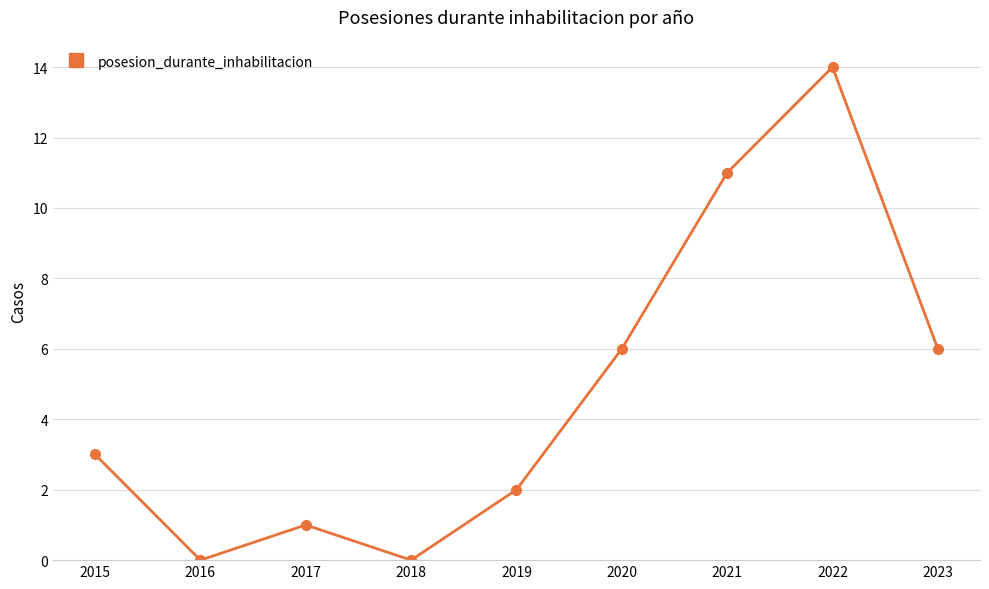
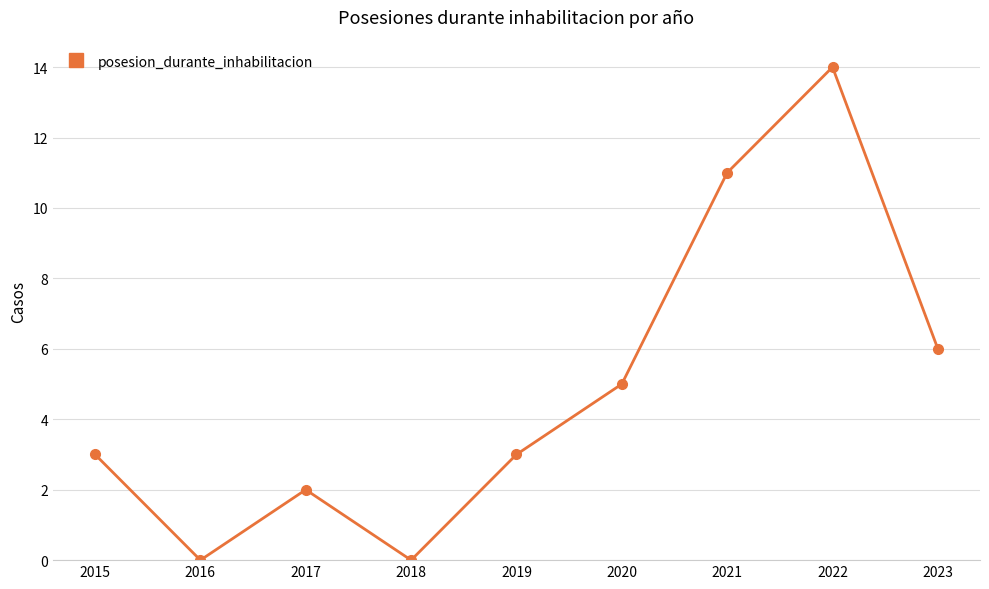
  {
    "2015": 3,
    "2016": 0,
-   "2017": 1,
+   "2017": 2,
    "2018": 0,
-   "2019": 2,
-   "2020": 6,
+   "2019": 3,
+   "2020": 5,
    "2021": 11,
    "2022": 14,
    "2023": 6
  }
